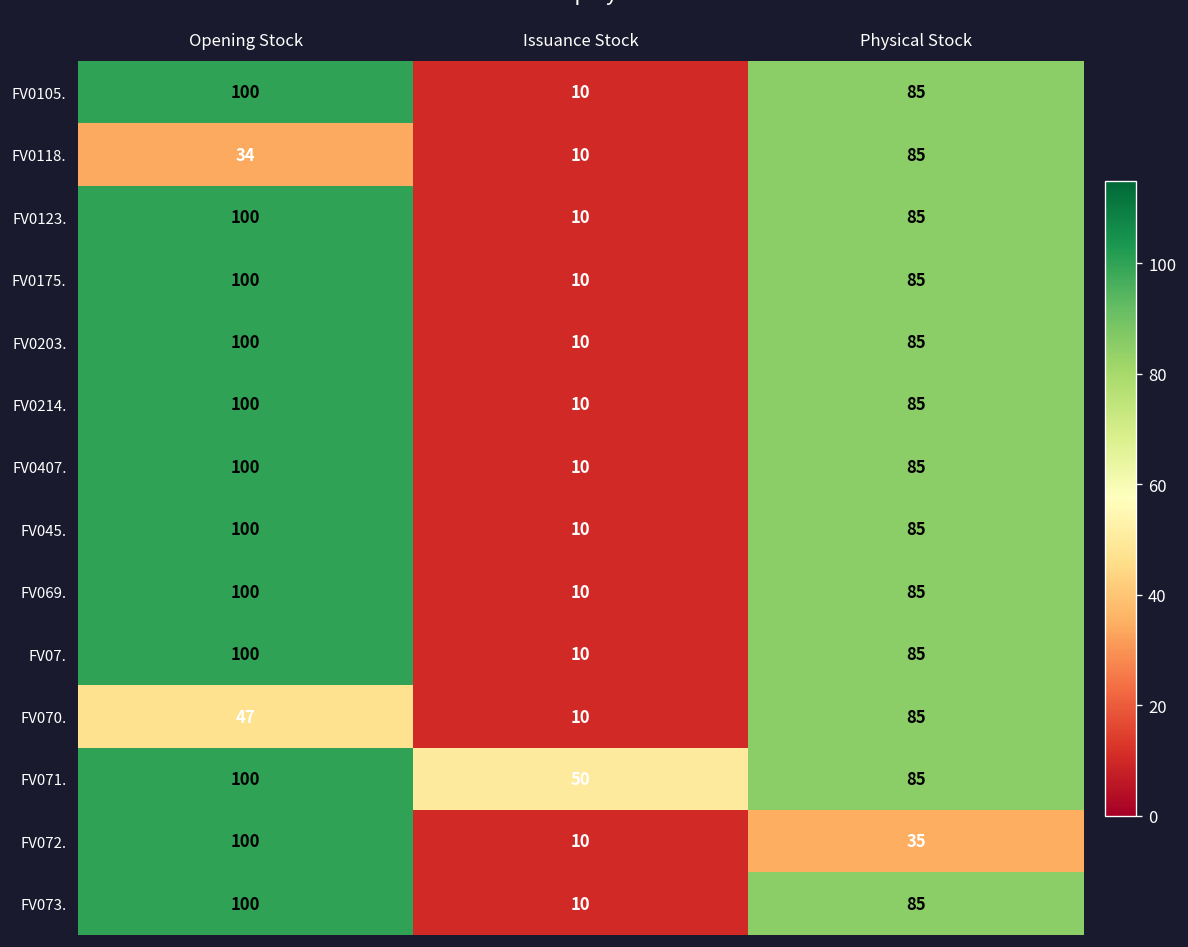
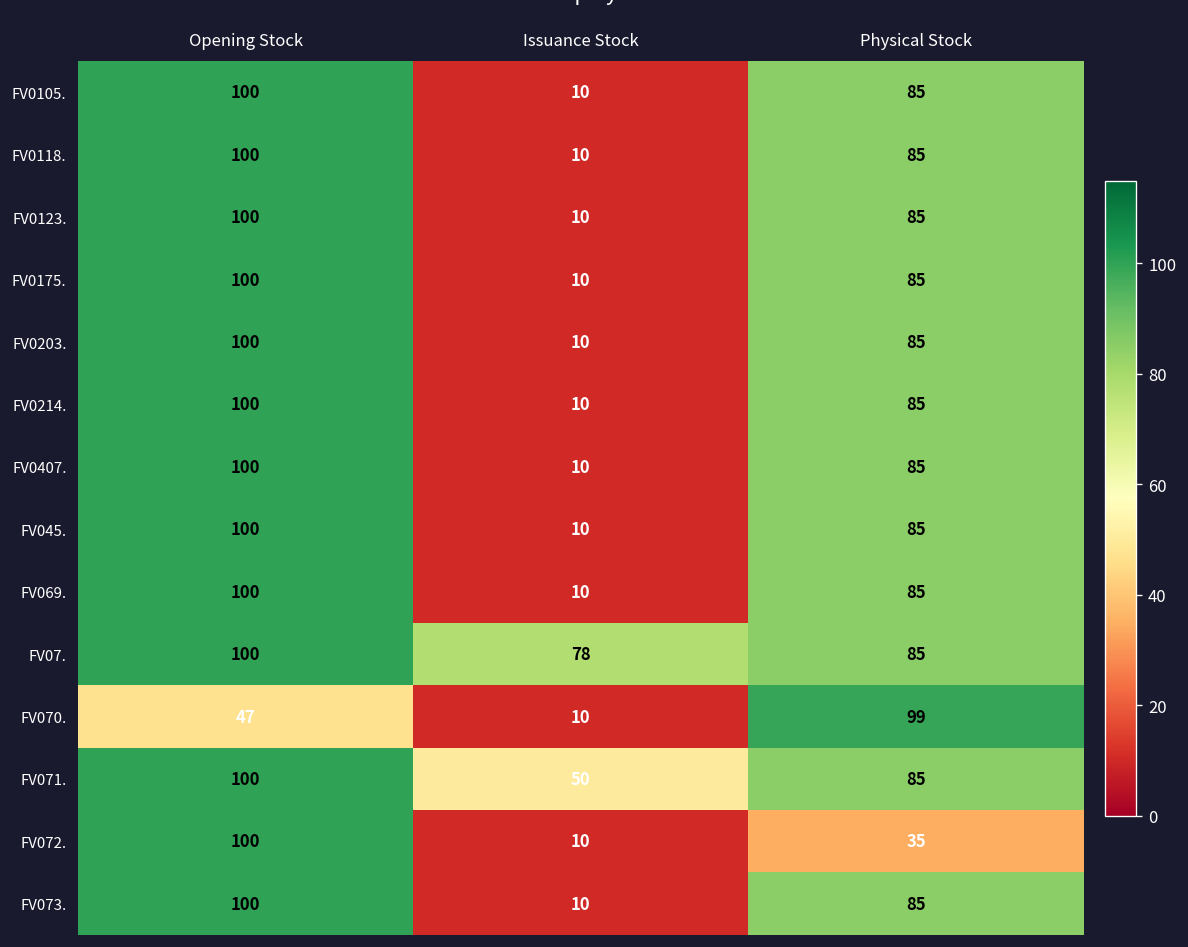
  {
    "FV0105.": {
      "Opening Stock": 100,
      "Issuance Stock": 10,
      "Physical Stock": 85
    },
    "FV0118.": {
-     "Opening Stock": 34,
+     "Opening Stock": 100,
      "Issuance Stock": 10,
      "Physical Stock": 85
    },
    "FV0123.": {
      "Opening Stock": 100,
      "Issuance Stock": 10,
      "Physical Stock": 85
    },
    "FV0175.": {
      "Opening Stock": 100,
      "Issuance Stock": 10,
      "Physical Stock": 85
    },
    "FV0203.": {
      "Opening Stock": 100,
      "Issuance Stock": 10,
      "Physical Stock": 85
    },
    "FV0214.": {
      "Opening Stock": 100,
      "Issuance Stock": 10,
      "Physical Stock": 85
    },
    "FV0407.": {
      "Opening Stock": 100,
      "Issuance Stock": 10,
      "Physical Stock": 85
    },
    "FV045.": {
      "Opening Stock": 100,
      "Issuance Stock": 10,
      "Physical Stock": 85
    },
    "FV069.": {
      "Opening Stock": 100,
      "Issuance Stock": 10,
      "Physical Stock": 85
    },
    "FV07.": {
      "Opening Stock": 100,
-     "Issuance Stock": 10,
+     "Issuance Stock": 78,
      "Physical Stock": 85
    },
    "FV070.": {
      "Opening Stock": 47,
      "Issuance Stock": 10,
-     "Physical Stock": 85
+     "Physical Stock": 99
    },
    "FV071.": {
      "Opening Stock": 100,
      "Issuance Stock": 50,
      "Physical Stock": 85
    },
    "FV072.": {
      "Opening Stock": 100,
      "Issuance Stock": 10,
      "Physical Stock": 35
    },
    "FV073.": {
      "Opening Stock": 100,
      "Issuance Stock": 10,
      "Physical Stock": 85
    }
  }
